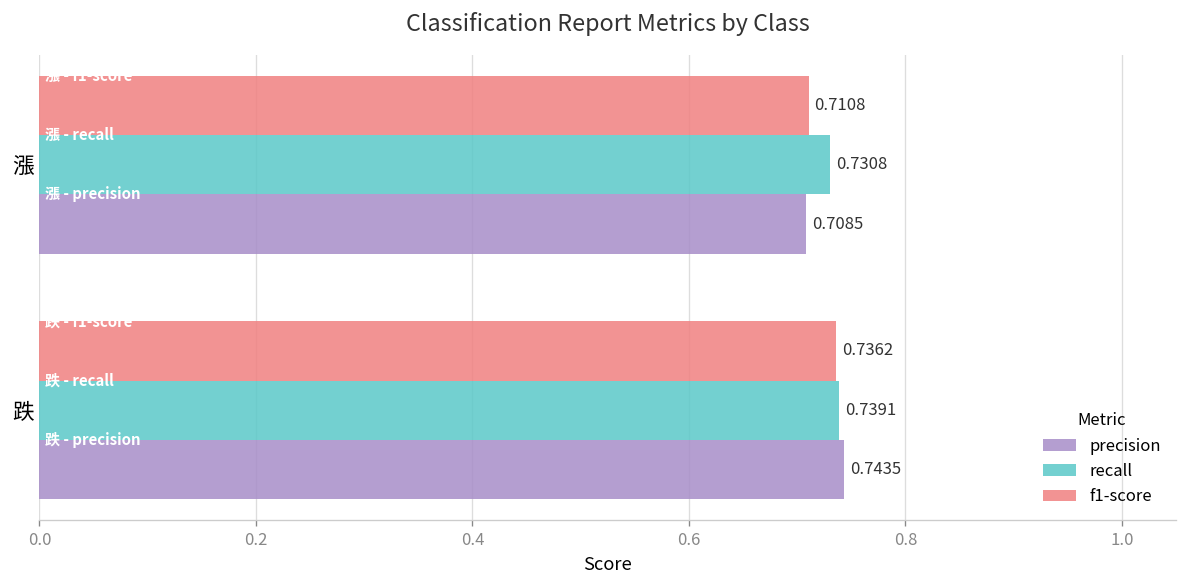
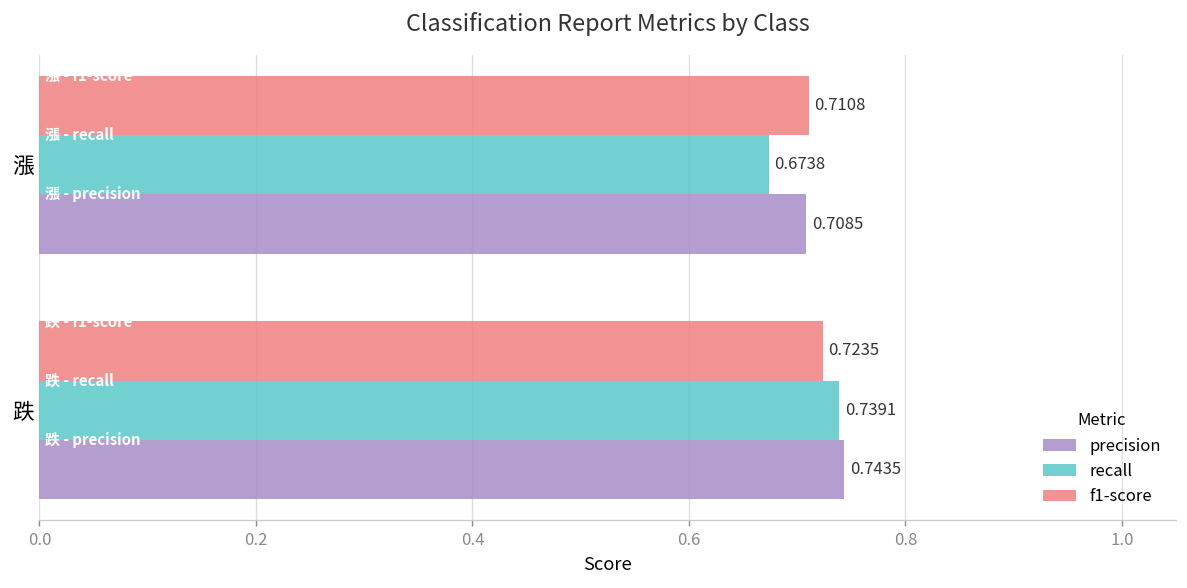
  {
    "precision": {
      "漲": 0.7085,
      "跌": 0.7435
    },
    "recall": {
-     "漲": 0.7308,
+     "漲": 0.6738,
      "跌": 0.7391
    },
    "f1-score": {
      "漲": 0.7108,
-     "跌": 0.7362
+     "跌": 0.7235
    }
  }
